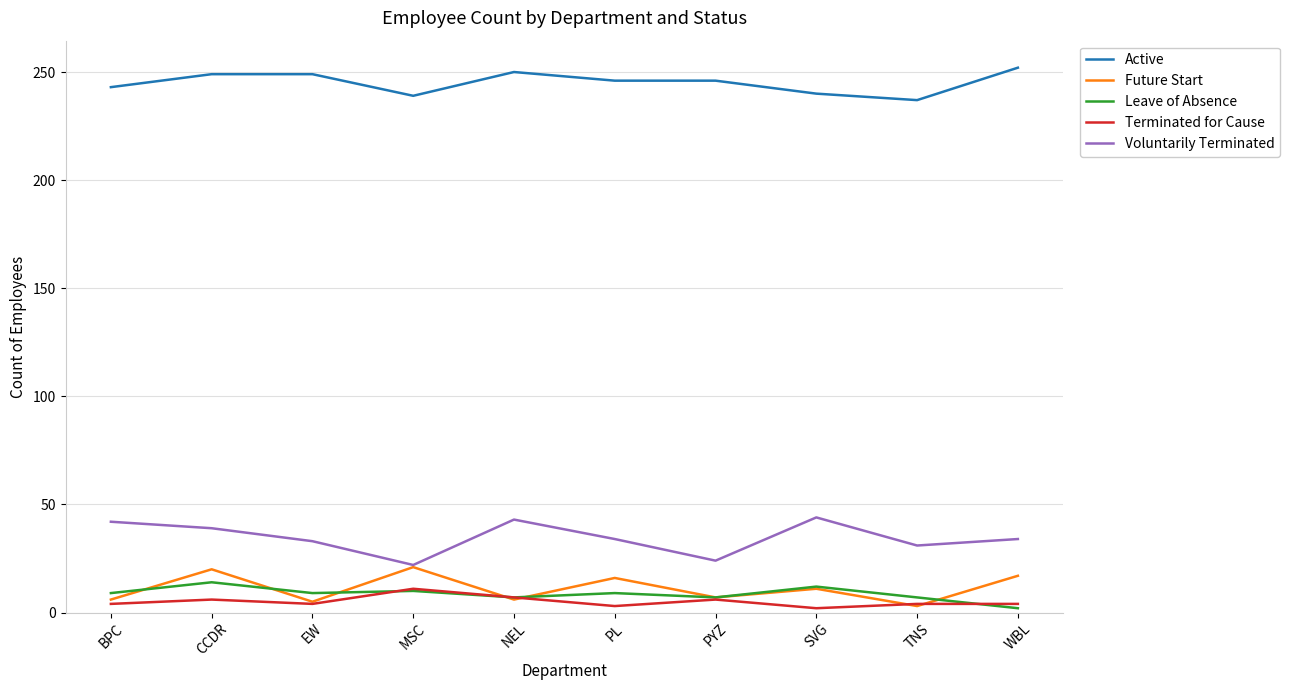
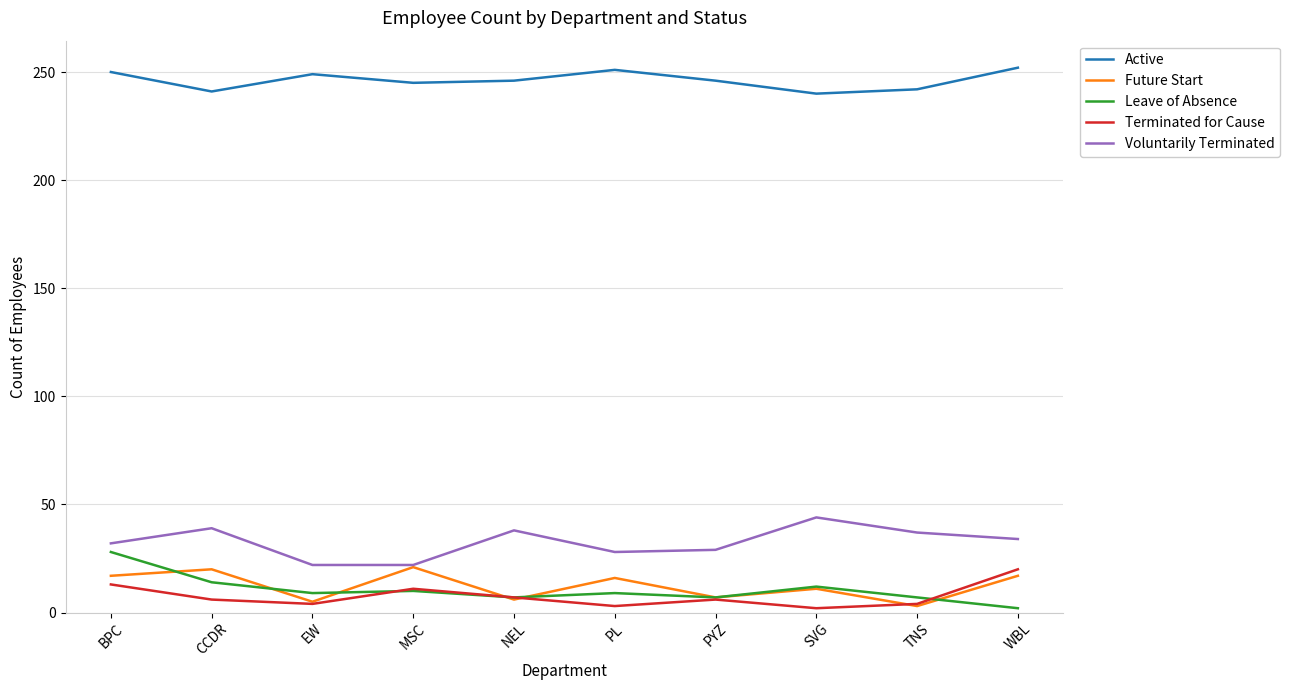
  {
    "Active": {
-     "BPC": 243,
-     "CCDR": 249,
+     "BPC": 250,
+     "CCDR": 241,
      "EW": 249,
-     "MSC": 239,
-     "NEL": 250,
-     "PL": 246,
+     "MSC": 245,
+     "NEL": 246,
+     "PL": 251,
      "PYZ": 246,
      "SVG": 240,
-     "TNS": 237,
+     "TNS": 242,
      "WBL": 252
    },
    "Future Start": {
-     "BPC": 6,
+     "BPC": 17,
      "CCDR": 20,
      "PL": 16,
      "WBL": 17
    },
    "Leave of Absence": {
-     "BPC": 9,
+     "BPC": 28,
      "CCDR": 14,
      "EW": 9,
      "PL": 9,
      "TNS": 7,
      "WBL": 2
    },
    "Terminated for Cause": {
-     "BPC": 4,
+     "BPC": 13,
      "CCDR": 6,
      "PL": 3,
      "SVG": 2,
-     "WBL": 4
+     "WBL": 20
    },
    "Voluntarily Terminated": {
-     "BPC": 42,
+     "BPC": 32,
      "CCDR": 39,
-     "EW": 33,
-     "NEL": 43,
-     "PL": 34,
-     "PYZ": 24,
+     "EW": 22,
+     "NEL": 38,
+     "PL": 28,
+     "PYZ": 29,
      "SVG": 44,
-     "TNS": 31,
+     "TNS": 37,
      "WBL": 34
    }
  }
